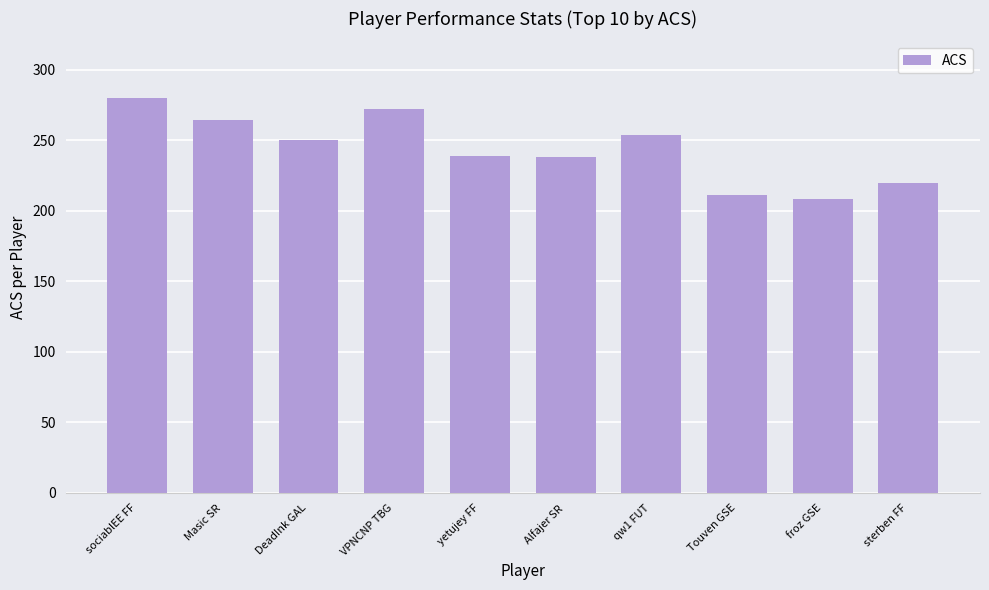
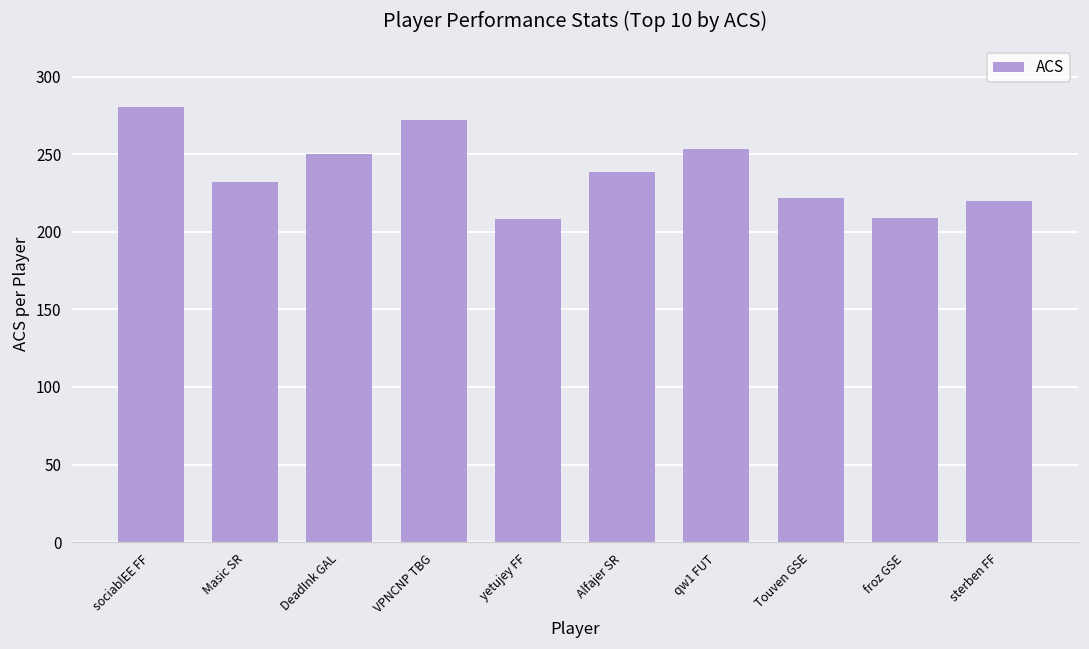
  {
    "sociablEE FF": 280,
-   "Masic SR": 264,
+   "Masic SR": 232,
    "DeadInk GAL": 250,
    "VPNCNP TBG": 272,
-   "yetujey FF": 239,
+   "yetujey FF": 208,
    "Alfajer SR": 238,
    "qw1 FUT": 253,
-   "Touven GSE": 211,
+   "Touven GSE": 222,
    "froz GSE": 209,
    "sterben FF": 220
  }
